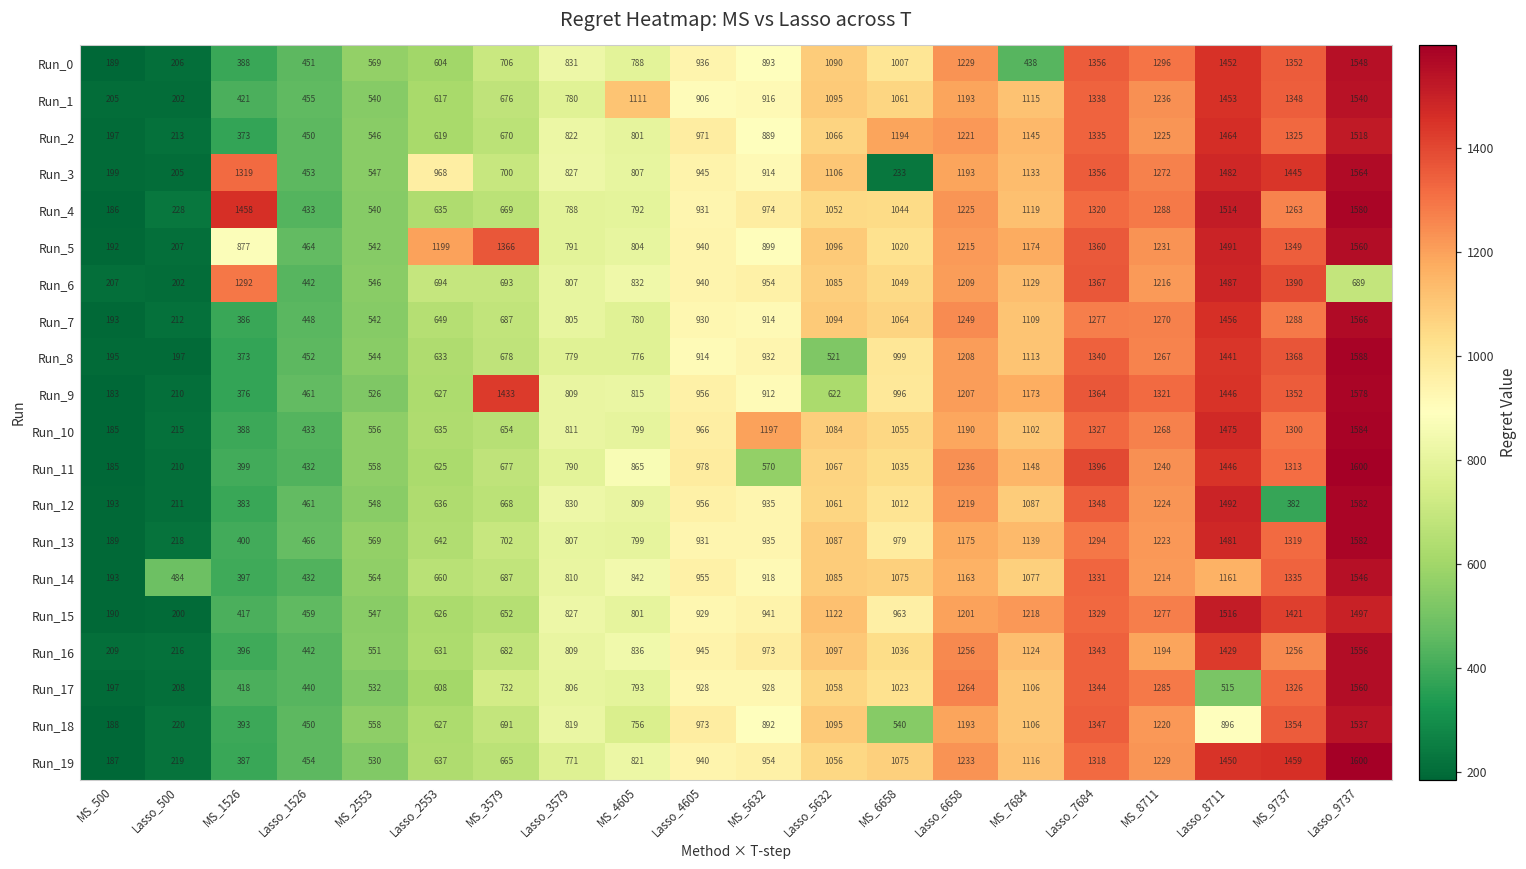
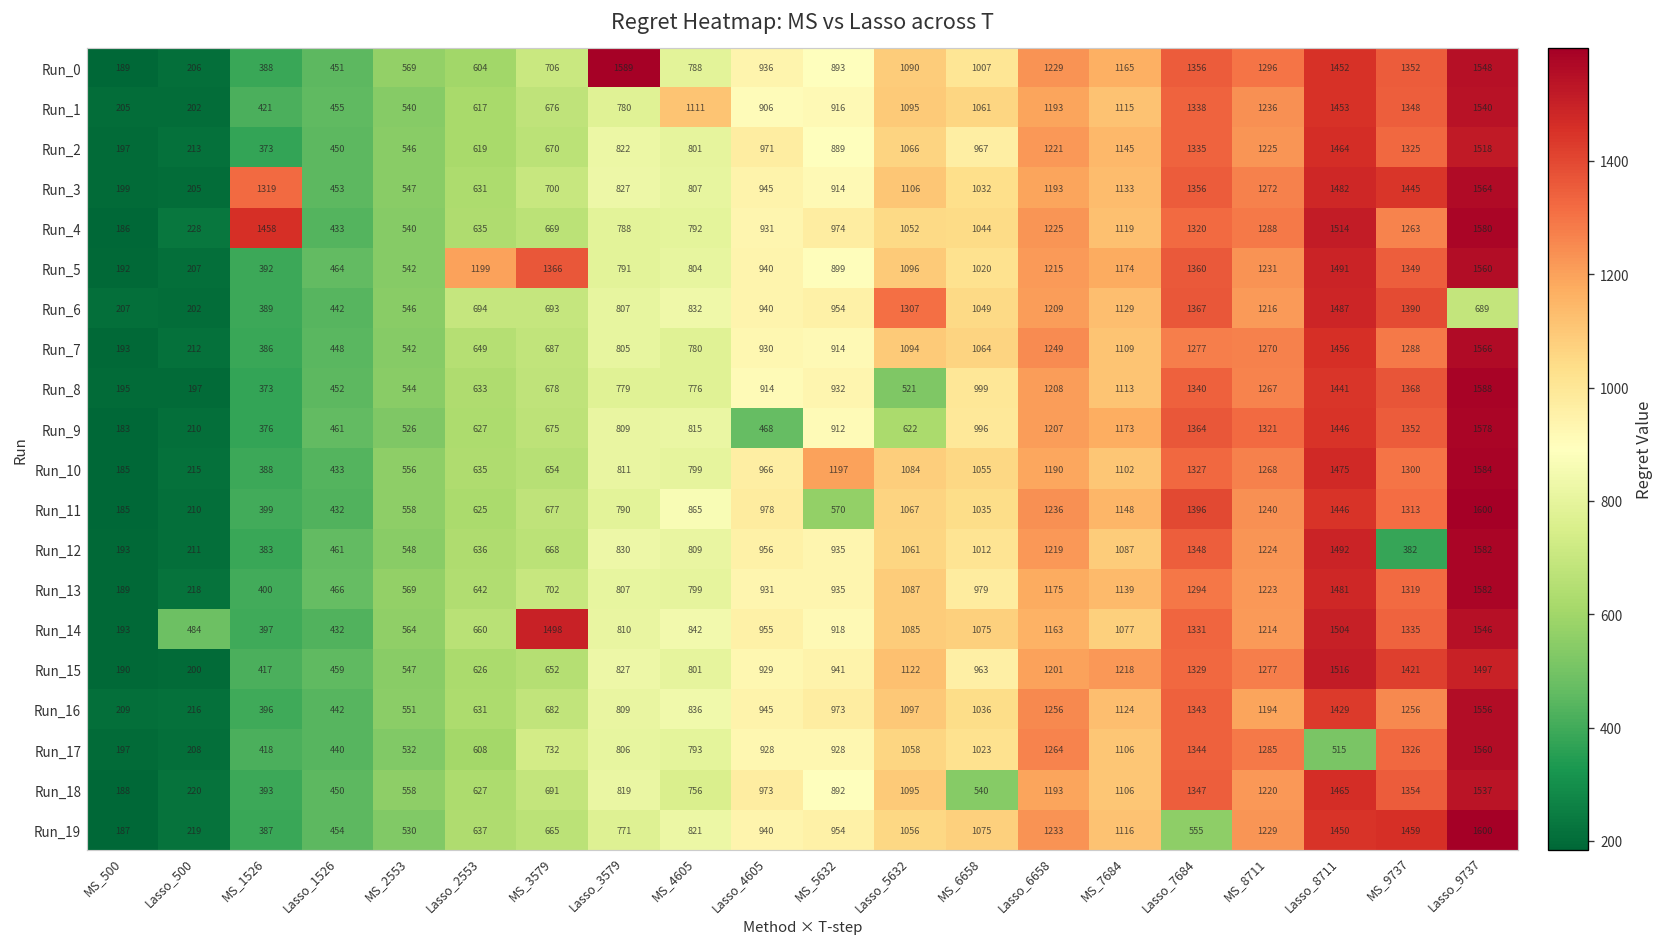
  {
    "Run_0": {
      "MS_500": 189,
      "Lasso_500": 206,
      "MS_1526": 388,
      "Lasso_1526": 451,
      "MS_2553": 569,
      "Lasso_2553": 604,
      "MS_3579": 706,
-     "Lasso_3579": 831,
+     "Lasso_3579": 1589,
      "MS_4605": 788,
      "Lasso_4605": 936,
      "MS_5632": 893,
      "Lasso_5632": 1090,
      "MS_6658": 1007,
      "Lasso_6658": 1229,
-     "MS_7684": 438,
+     "MS_7684": 1165,
      "Lasso_7684": 1356,
      "MS_8711": 1296,
      "Lasso_8711": 1452,
      "MS_9737": 1352,
      "Lasso_9737": 1548
    },
    "Run_2": {
      "MS_500": 197,
      "Lasso_500": 213,
      "MS_1526": 373,
      "Lasso_1526": 450,
      "MS_2553": 546,
      "Lasso_2553": 619,
      "MS_3579": 670,
      "Lasso_3579": 822,
      "MS_4605": 801,
      "Lasso_4605": 971,
      "MS_5632": 889,
      "Lasso_5632": 1066,
-     "MS_6658": 1194,
+     "MS_6658": 967,
      "Lasso_6658": 1221,
      "MS_7684": 1145,
      "Lasso_7684": 1335,
      "MS_8711": 1225,
      "Lasso_8711": 1464,
      "MS_9737": 1325,
      "Lasso_9737": 1518
    },
    "Run_3": {
      "MS_500": 199,
      "Lasso_500": 205,
      "MS_1526": 1319,
      "Lasso_1526": 453,
      "MS_2553": 547,
-     "Lasso_2553": 968,
+     "Lasso_2553": 631,
      "MS_3579": 700,
      "Lasso_3579": 827,
      "MS_4605": 807,
      "Lasso_4605": 945,
      "MS_5632": 914,
      "Lasso_5632": 1106,
-     "MS_6658": 233,
+     "MS_6658": 1032,
      "Lasso_6658": 1193,
      "MS_7684": 1133,
      "Lasso_7684": 1356,
      "MS_8711": 1272,
      "Lasso_8711": 1482,
      "MS_9737": 1445,
      "Lasso_9737": 1564
    },
    "Run_5": {
      "MS_500": 192,
      "Lasso_500": 207,
-     "MS_1526": 877,
+     "MS_1526": 392,
      "Lasso_1526": 464,
      "MS_2553": 542,
      "Lasso_2553": 1199,
      "MS_3579": 1366,
      "Lasso_3579": 791,
      "MS_4605": 804,
      "Lasso_4605": 940,
      "MS_5632": 899,
      "Lasso_5632": 1096,
      "MS_6658": 1020,
      "Lasso_6658": 1215,
      "MS_7684": 1174,
      "Lasso_7684": 1360,
      "MS_8711": 1231,
      "Lasso_8711": 1491,
      "MS_9737": 1349,
      "Lasso_9737": 1560
    },
    "Run_6": {
      "MS_500": 207,
      "Lasso_500": 202,
-     "MS_1526": 1292,
+     "MS_1526": 389,
      "Lasso_1526": 442,
      "MS_2553": 546,
      "Lasso_2553": 694,
      "MS_3579": 693,
      "Lasso_3579": 807,
      "MS_4605": 832,
      "Lasso_4605": 940,
      "MS_5632": 954,
-     "Lasso_5632": 1085,
+     "Lasso_5632": 1307,
      "MS_6658": 1049,
      "Lasso_6658": 1209,
      "MS_7684": 1129,
      "Lasso_7684": 1367,
      "MS_8711": 1216,
      "Lasso_8711": 1487,
      "MS_9737": 1390,
      "Lasso_9737": 689
    },
    "Run_9": {
      "MS_500": 183,
      "Lasso_500": 210,
      "MS_1526": 376,
      "Lasso_1526": 461,
      "MS_2553": 526,
      "Lasso_2553": 627,
-     "MS_3579": 1433,
+     "MS_3579": 675,
      "Lasso_3579": 809,
      "MS_4605": 815,
-     "Lasso_4605": 956,
+     "Lasso_4605": 468,
      "MS_5632": 912,
      "Lasso_5632": 622,
      "MS_6658": 996,
      "Lasso_6658": 1207,
      "MS_7684": 1173,
      "Lasso_7684": 1364,
      "MS_8711": 1321,
      "Lasso_8711": 1446,
      "MS_9737": 1352,
      "Lasso_9737": 1578
    },
    "Run_14": {
      "MS_500": 193,
      "Lasso_500": 484,
      "MS_1526": 397,
      "Lasso_1526": 432,
      "MS_2553": 564,
      "Lasso_2553": 660,
-     "MS_3579": 687,
+     "MS_3579": 1498,
      "Lasso_3579": 810,
      "MS_4605": 842,
      "Lasso_4605": 955,
      "MS_5632": 918,
      "Lasso_5632": 1085,
      "MS_6658": 1075,
      "Lasso_6658": 1163,
      "MS_7684": 1077,
      "Lasso_7684": 1331,
      "MS_8711": 1214,
-     "Lasso_8711": 1161,
+     "Lasso_8711": 1504,
      "MS_9737": 1335,
      "Lasso_9737": 1546
    },
    "Run_18": {
      "MS_500": 188,
      "Lasso_500": 220,
      "MS_1526": 393,
      "Lasso_1526": 450,
      "MS_2553": 558,
      "Lasso_2553": 627,
      "MS_3579": 691,
      "Lasso_3579": 819,
      "MS_4605": 756,
      "Lasso_4605": 973,
      "MS_5632": 892,
      "Lasso_5632": 1095,
      "MS_6658": 540,
      "Lasso_6658": 1193,
      "MS_7684": 1106,
      "Lasso_7684": 1347,
      "MS_8711": 1220,
-     "Lasso_8711": 896,
+     "Lasso_8711": 1465,
      "MS_9737": 1354,
      "Lasso_9737": 1537
    },
    "Run_19": {
      "MS_500": 187,
      "Lasso_500": 219,
      "MS_1526": 387,
      "Lasso_1526": 454,
      "MS_2553": 530,
      "Lasso_2553": 637,
      "MS_3579": 665,
      "Lasso_3579": 771,
      "MS_4605": 821,
      "Lasso_4605": 940,
      "MS_5632": 954,
      "Lasso_5632": 1056,
      "MS_6658": 1075,
      "Lasso_6658": 1233,
      "MS_7684": 1116,
-     "Lasso_7684": 1318,
+     "Lasso_7684": 555,
      "MS_8711": 1229,
      "Lasso_8711": 1450,
      "MS_9737": 1459,
      "Lasso_9737": 1600
    }
  }
